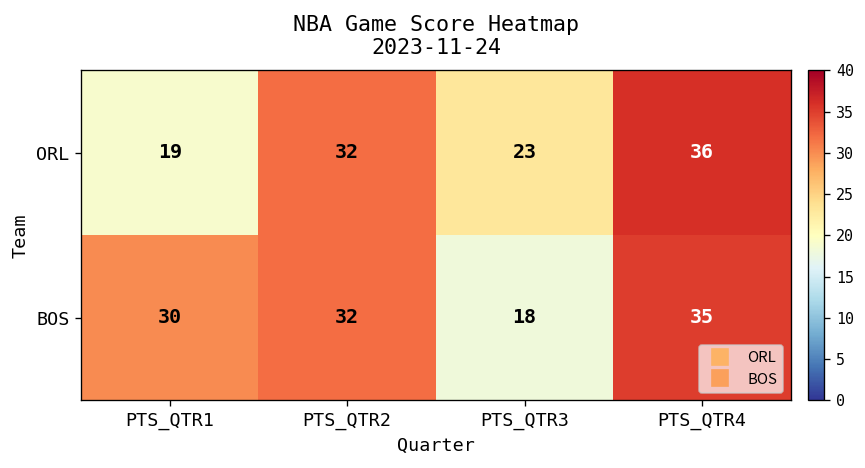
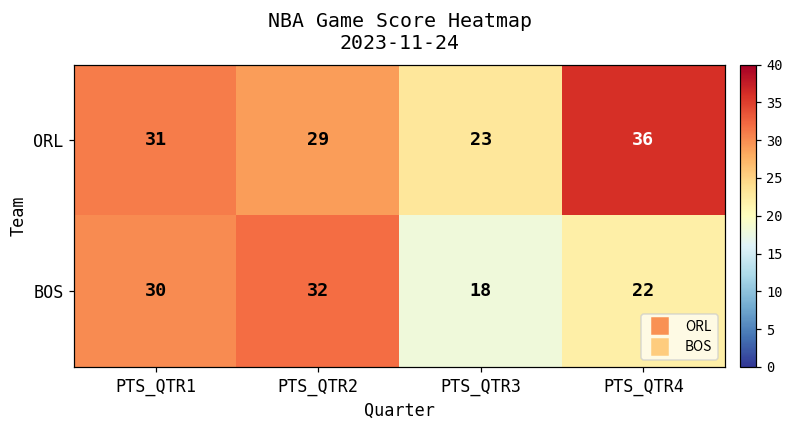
  {
    "ORL": {
-     "PTS_QTR1": 19,
-     "PTS_QTR2": 32,
+     "PTS_QTR1": 31,
+     "PTS_QTR2": 29,
      "PTS_QTR3": 23,
      "PTS_QTR4": 36
    },
    "BOS": {
      "PTS_QTR1": 30,
      "PTS_QTR2": 32,
      "PTS_QTR3": 18,
-     "PTS_QTR4": 35
+     "PTS_QTR4": 22
    }
  }
